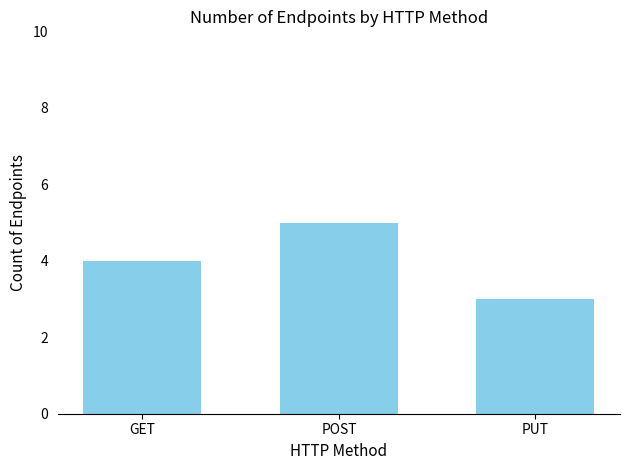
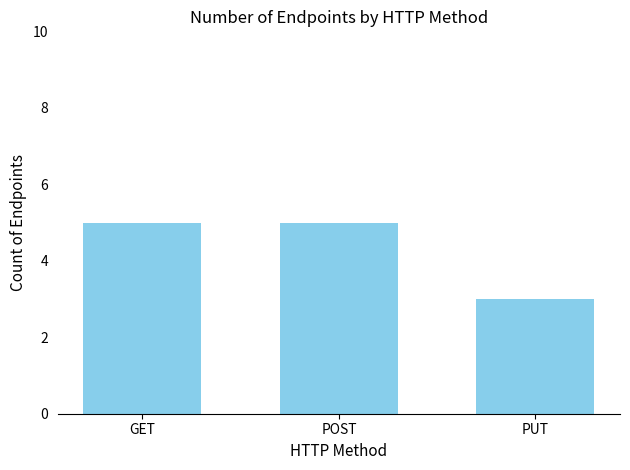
  {
-   "GET": 4,
+   "GET": 5,
    "POST": 5,
    "PUT": 3
  }
